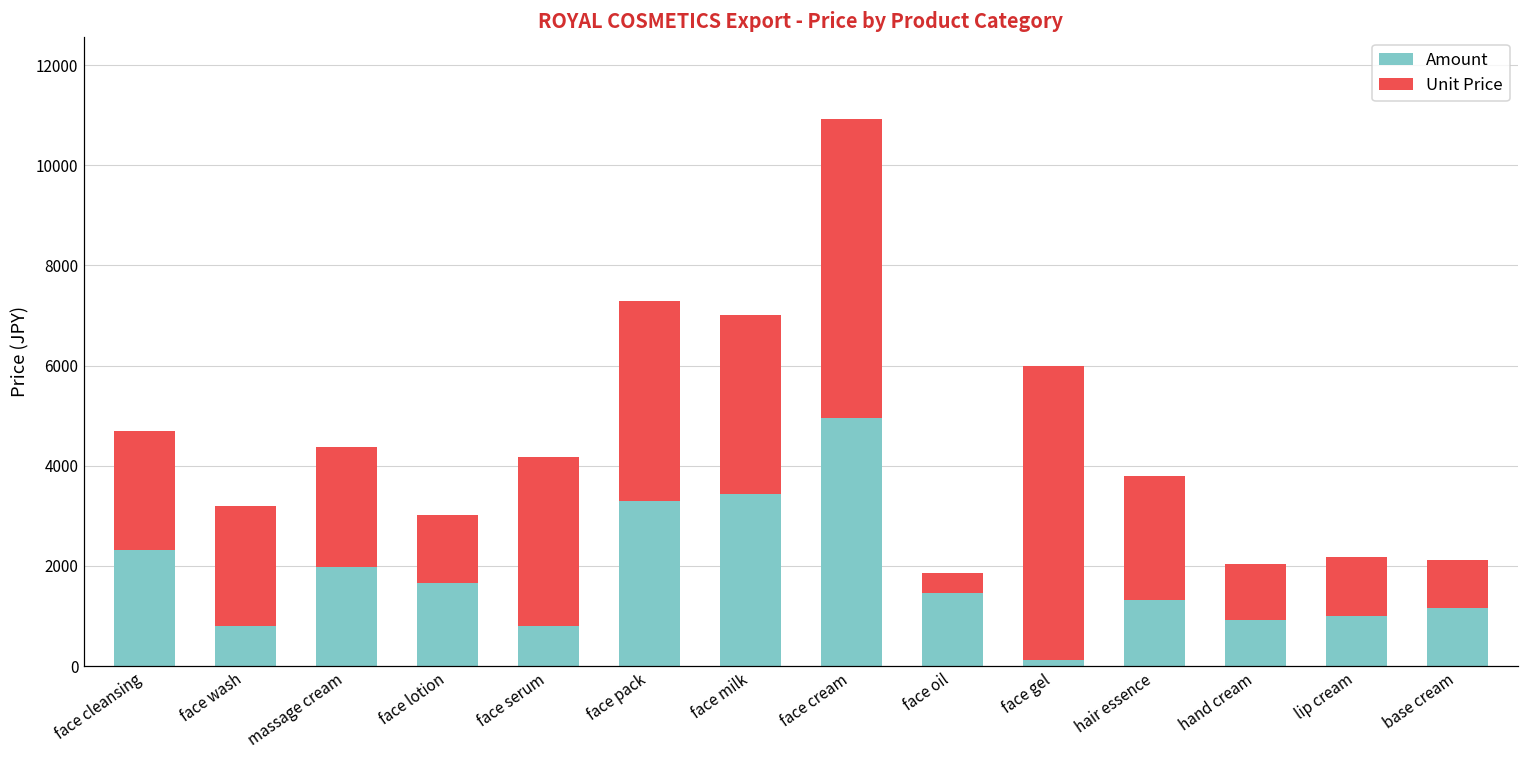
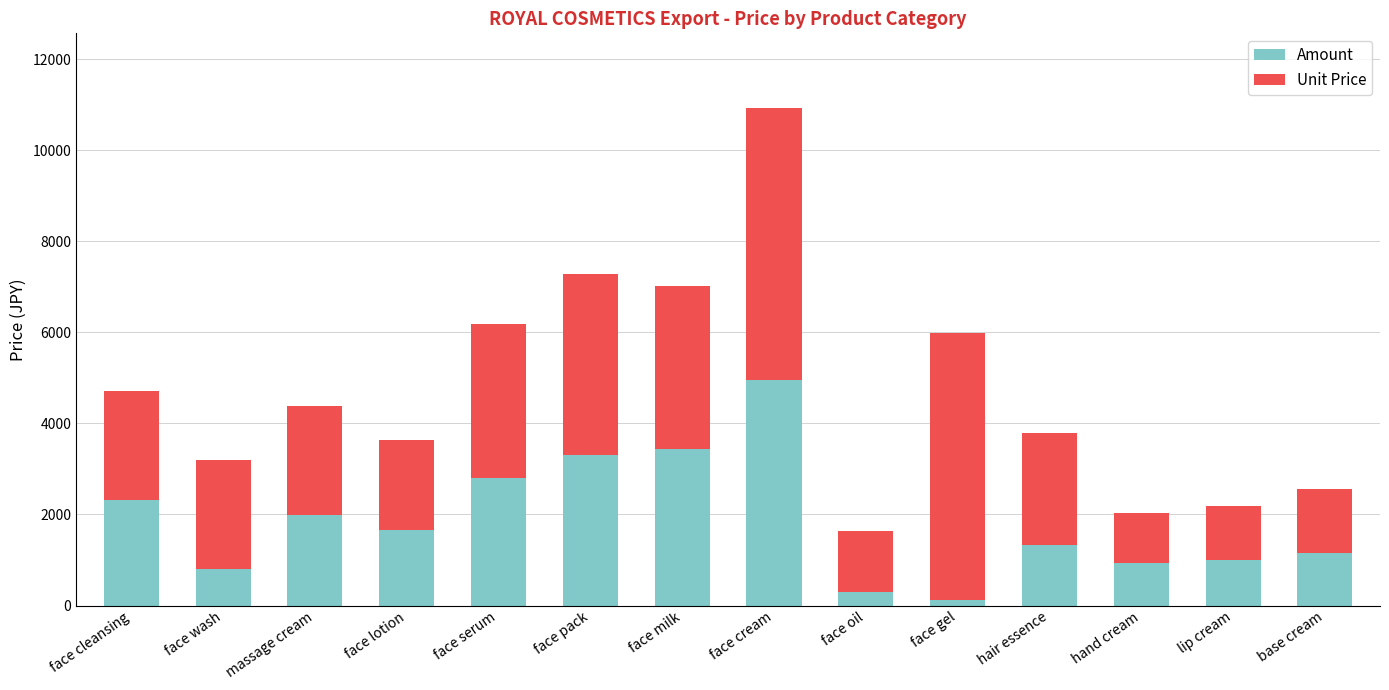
  {
    "Amount": {
      "face cleansing": 2300,
      "face wash": 800,
      "massage cream": 2000,
      "face lotion": 1700,
-     "face serum": 800,
+     "face serum": 2800,
      "face pack": 3300,
      "face milk": 3400,
      "face cream": 5000,
-     "face oil": 1500,
+     "face oil": 300,
      "face gel": 100,
      "hair essence": 1300,
      "hand cream": 900,
      "lip cream": 1000,
      "base cream": 1200
    },
    "Unit Price": {
      "face cleansing": 2400,
      "face wash": 2400,
      "massage cream": 2400,
-     "face lotion": 1400,
+     "face lotion": 2000,
      "face serum": 3400,
      "face pack": 4000,
      "face milk": 3600,
      "face cream": 6000,
-     "face oil": 400,
+     "face oil": 1300,
      "face gel": 5900,
      "hair essence": 2500,
      "hand cream": 1100,
      "lip cream": 1200,
-     "base cream": 1000
+     "base cream": 1400
    }
  }
